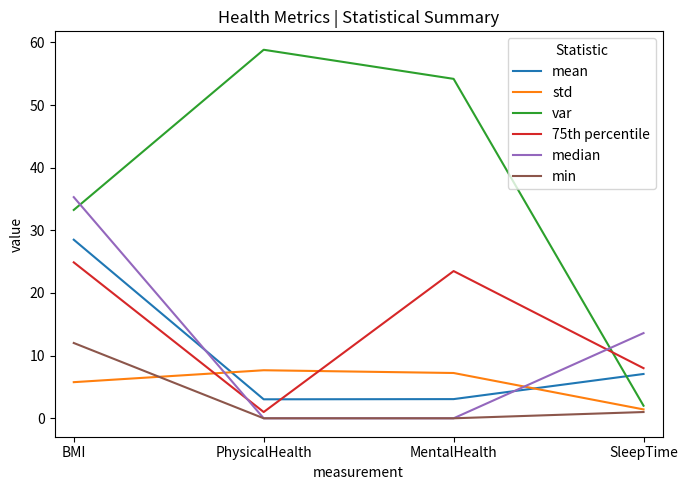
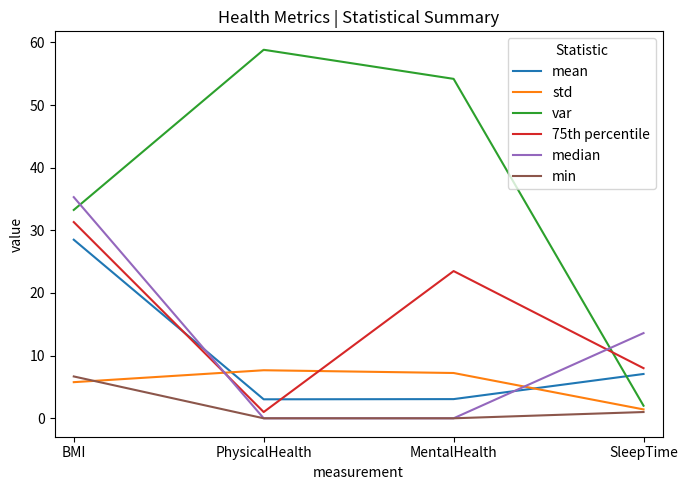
  {
    "mean": {
      "BMI": 29,
      "PhysicalHealth": 3,
      "MentalHealth": 3,
      "SleepTime": 7
    },
    "std": {
      "BMI": 6,
      "PhysicalHealth": 8,
      "MentalHealth": 7,
      "SleepTime": 1
    },
    "var": {
      "BMI": 33,
      "PhysicalHealth": 59,
      "MentalHealth": 54,
      "SleepTime": 2
    },
    "75th percentile": {
-     "BMI": 25,
+     "BMI": 31,
      "PhysicalHealth": 1,
      "MentalHealth": 24,
      "SleepTime": 8
    },
    "median": {
      "BMI": 35,
      "SleepTime": 14
    },
    "min": {
-     "BMI": 12,
+     "BMI": 7,
      "SleepTime": 1
    }
  }
